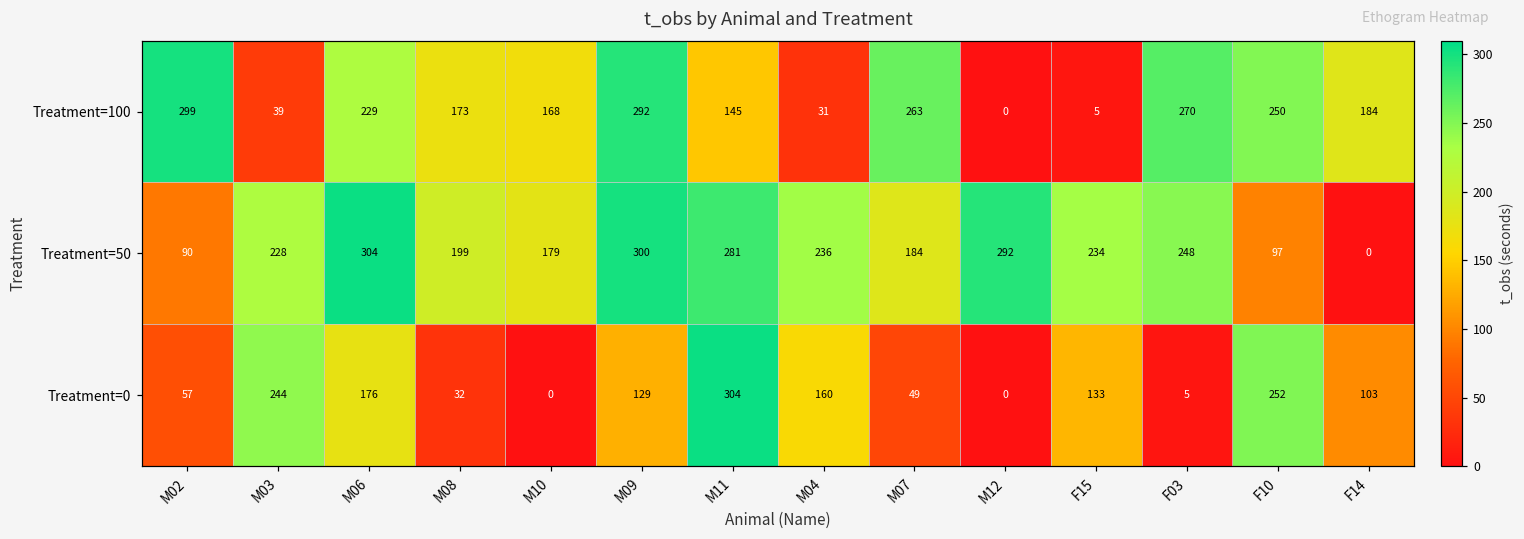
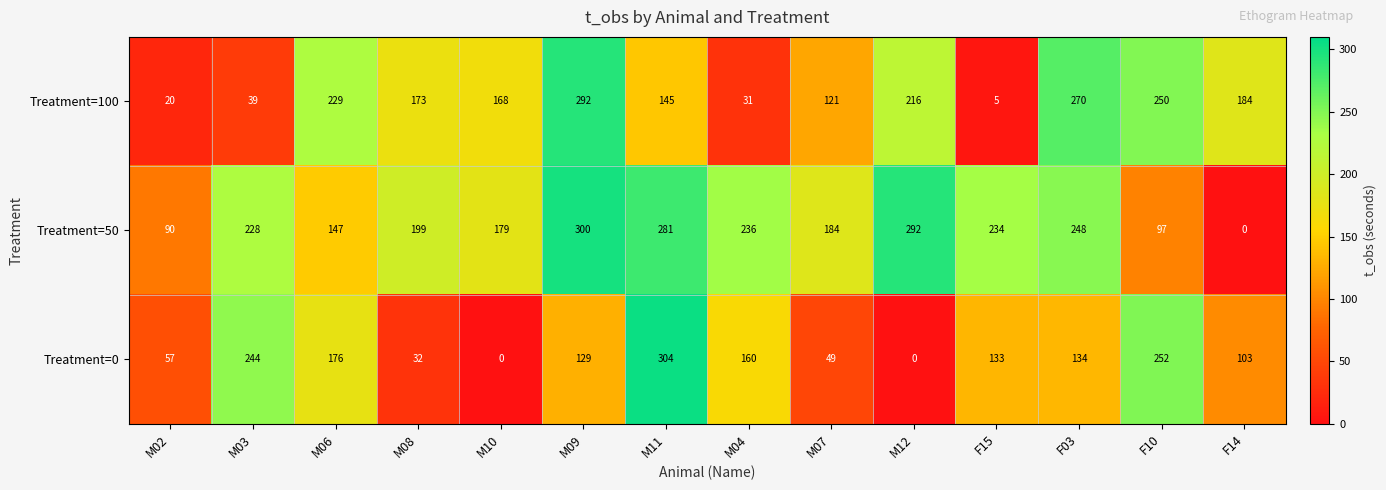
  {
    "Treatment=100": {
-     "M02": 299,
+     "M02": 20,
      "M03": 39,
      "M06": 229,
      "M08": 173,
      "M10": 168,
      "M09": 292,
      "M11": 145,
      "M04": 31,
-     "M07": 263,
-     "M12": 0,
+     "M07": 121,
+     "M12": 216,
      "F15": 5,
      "F03": 270,
      "F10": 250,
      "F14": 184
    },
    "Treatment=50": {
      "M02": 90,
      "M03": 228,
-     "M06": 304,
+     "M06": 147,
      "M08": 199,
      "M10": 179,
      "M09": 300,
      "M11": 281,
      "M04": 236,
      "M07": 184,
      "M12": 292,
      "F15": 234,
      "F03": 248,
      "F10": 97,
      "F14": 0
    },
    "Treatment=0": {
      "M02": 57,
      "M03": 244,
      "M06": 176,
      "M08": 32,
      "M10": 0,
      "M09": 129,
      "M11": 304,
      "M04": 160,
      "M07": 49,
      "M12": 0,
      "F15": 133,
-     "F03": 5,
+     "F03": 134,
      "F10": 252,
      "F14": 103
    }
  }
